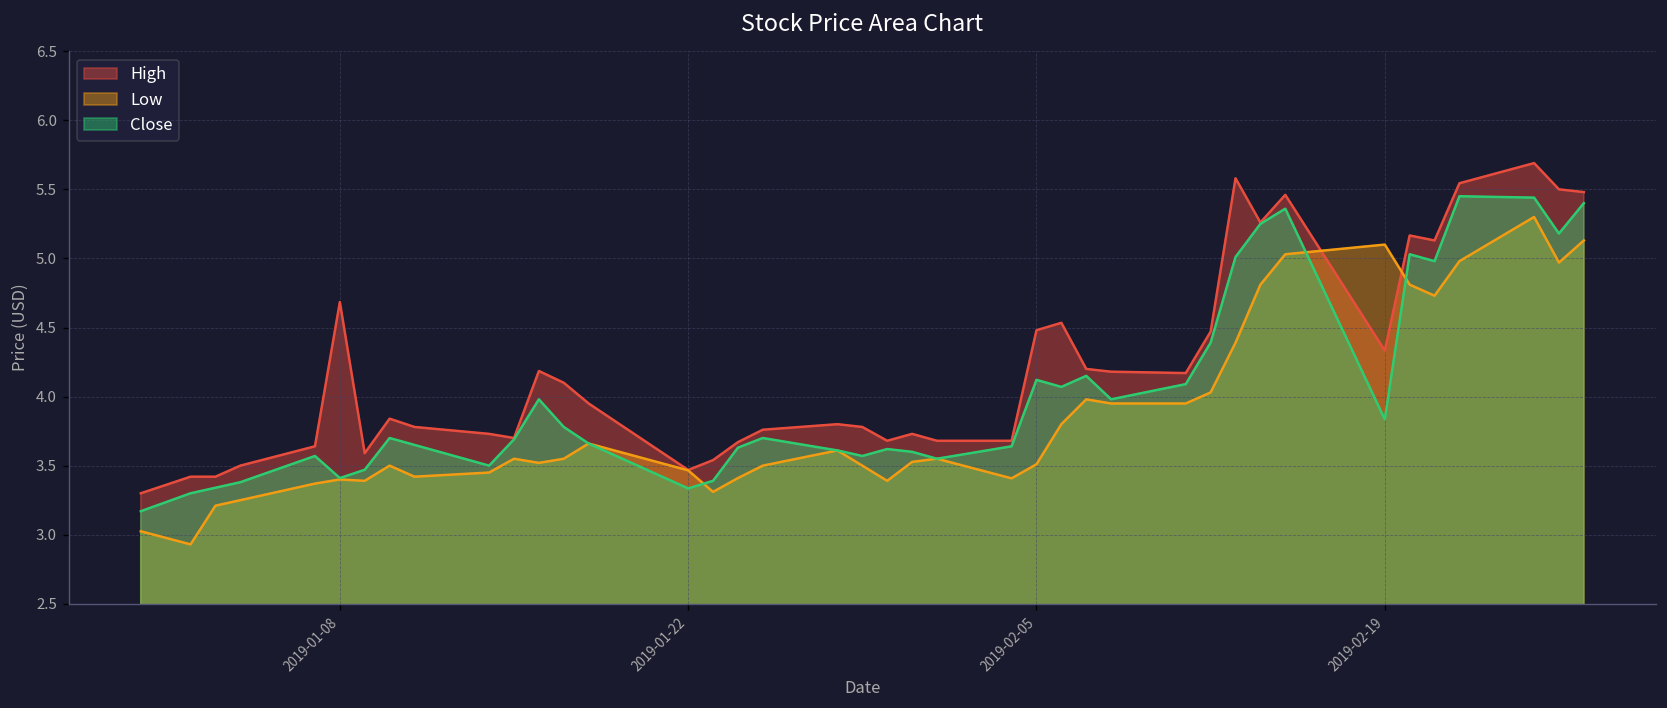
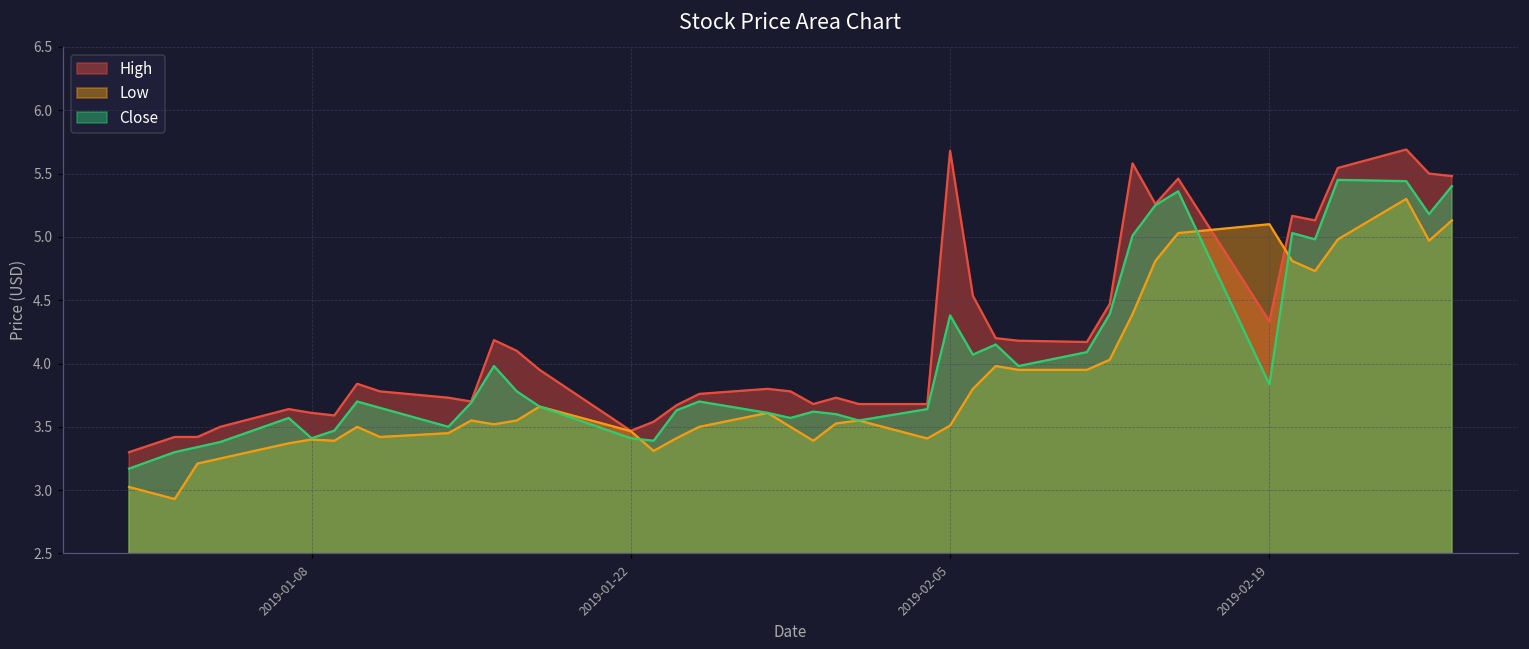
  {
    "High": {
-     "2019-01-08": 4.68,
-     "2019-02-05": 4.48,
+     "2019-01-08": 3.61,
+     "2019-02-05": 5.68,
      "2019-02-19": 4.33
    },
    "Low": {
      "2019-02-05": 3.51,
      "2019-02-19": 5.10
    },
    "Close": {
-     "2019-01-22": 3.34,
-     "2019-02-05": 4.12,
+     "2019-01-22": 3.41,
+     "2019-02-05": 4.38,
      "2019-02-19": 3.83
    }
  }
